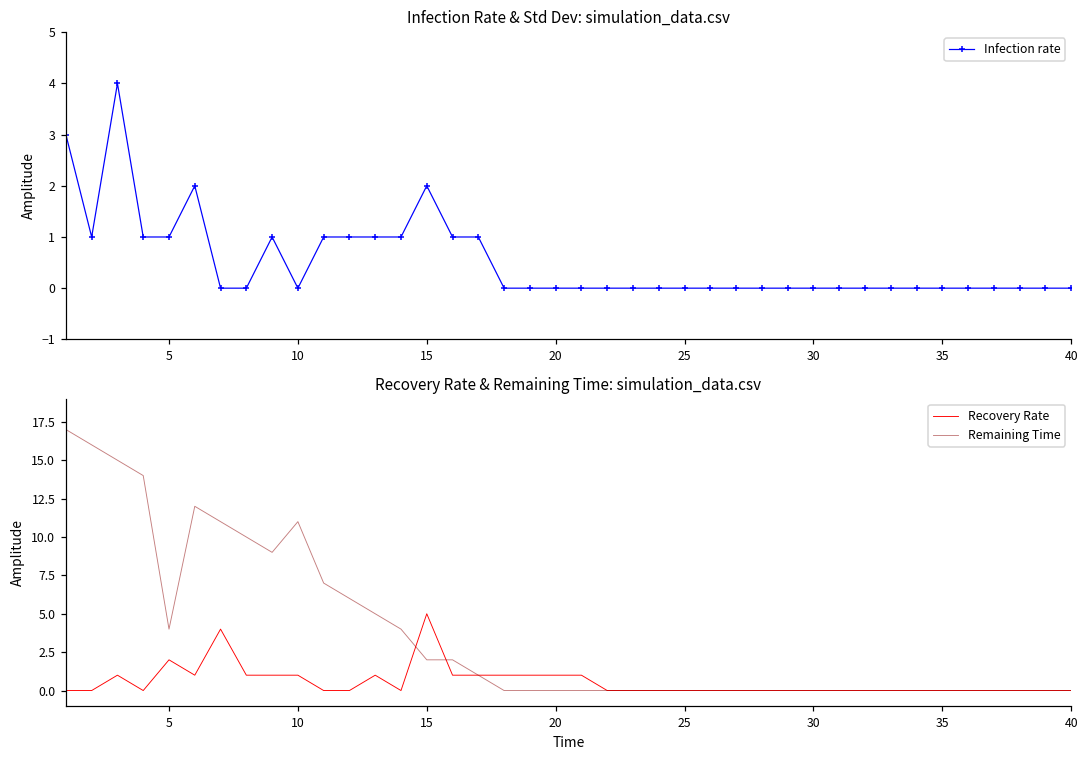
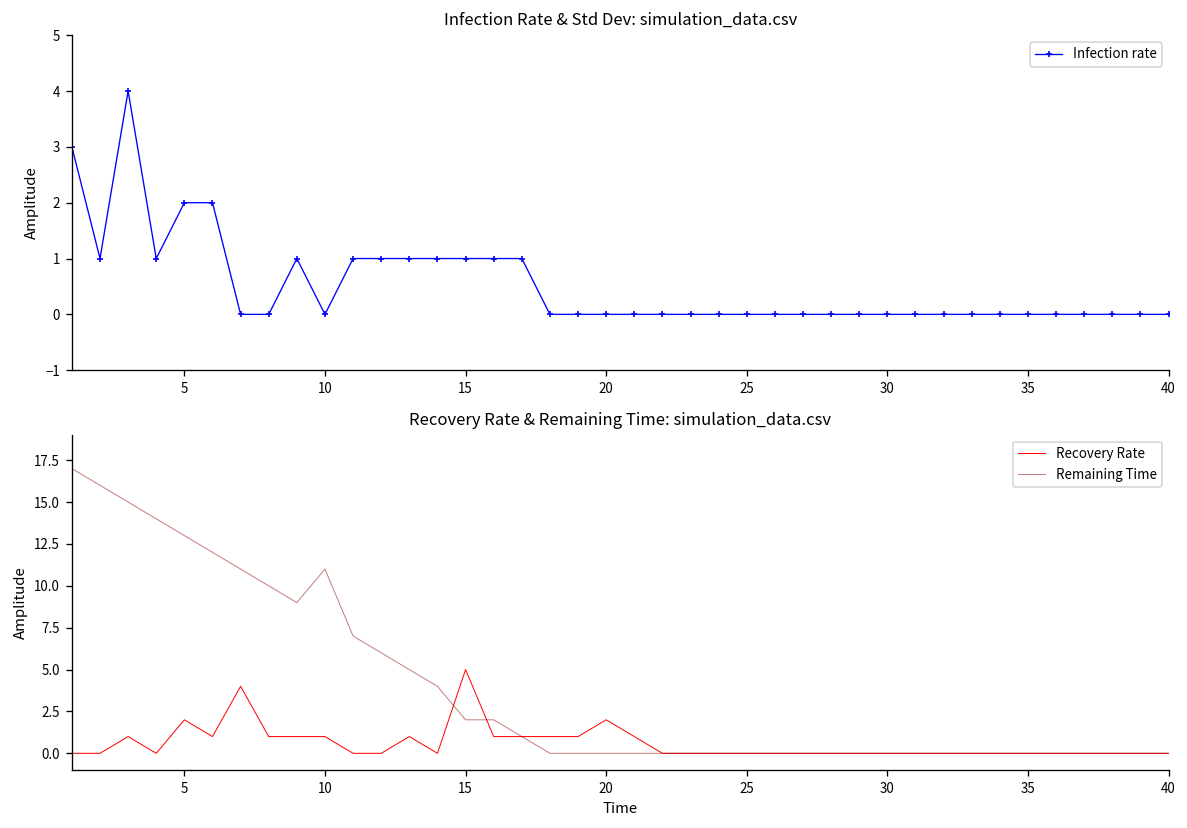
  {
    "Infection Rate & Std Dev: simulation_data.csv": {
-     "5": 1,
+     "5": 2,
      "10": 0,
-     "15": 2,
+     "15": 1,
      "20": 0,
      "25": 0,
      "30": 0,
      "35": 0,
      "40": 0
    },
    "Recovery Rate & Remaining Time: simulation_data.csv": {
      "Recovery Rate": {
        "5": 2,
        "10": 1,
        "15": 5,
-       "20": 1
+       "20": 2
      },
      "Remaining Time": {
-       "5": 4,
+       "5": 13,
        "10": 11,
        "15": 2,
        "20": 0
      }
    }
  }
